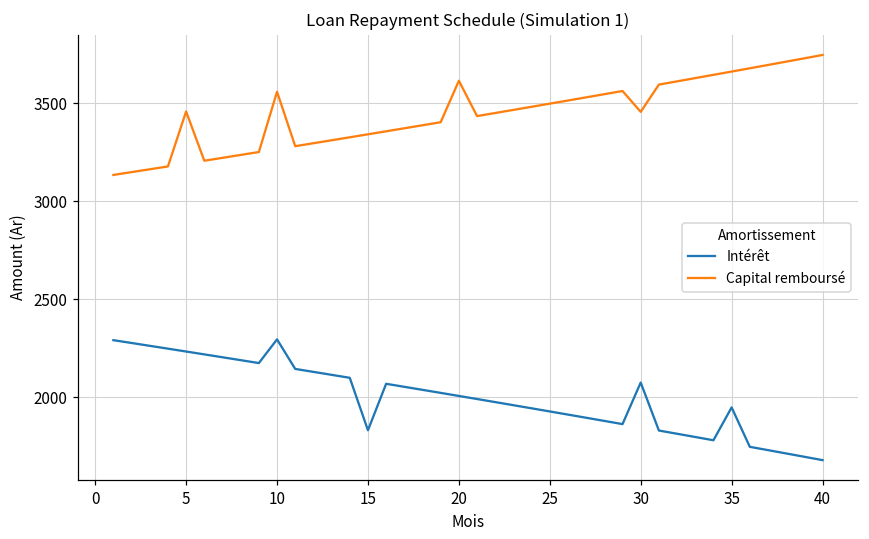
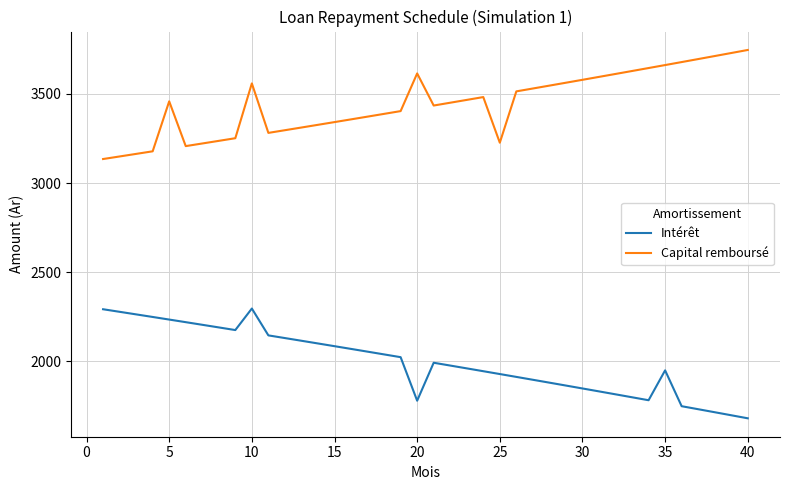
  {
    "Intérêt": {
      "5": 2230,
      "10": 2300,
-     "15": 1830,
-     "20": 2010,
+     "15": 2080,
+     "20": 1780,
      "25": 1930,
-     "30": 2080,
+     "30": 1850,
      "35": 1950,
      "40": 1680
    },
    "Capital remboursé": {
      "5": 3460,
      "10": 3560,
      "15": 3340,
      "20": 3610,
-     "25": 3500,
-     "30": 3460,
+     "25": 3230,
+     "30": 3580,
      "35": 3660,
      "40": 3750
    }
  }
